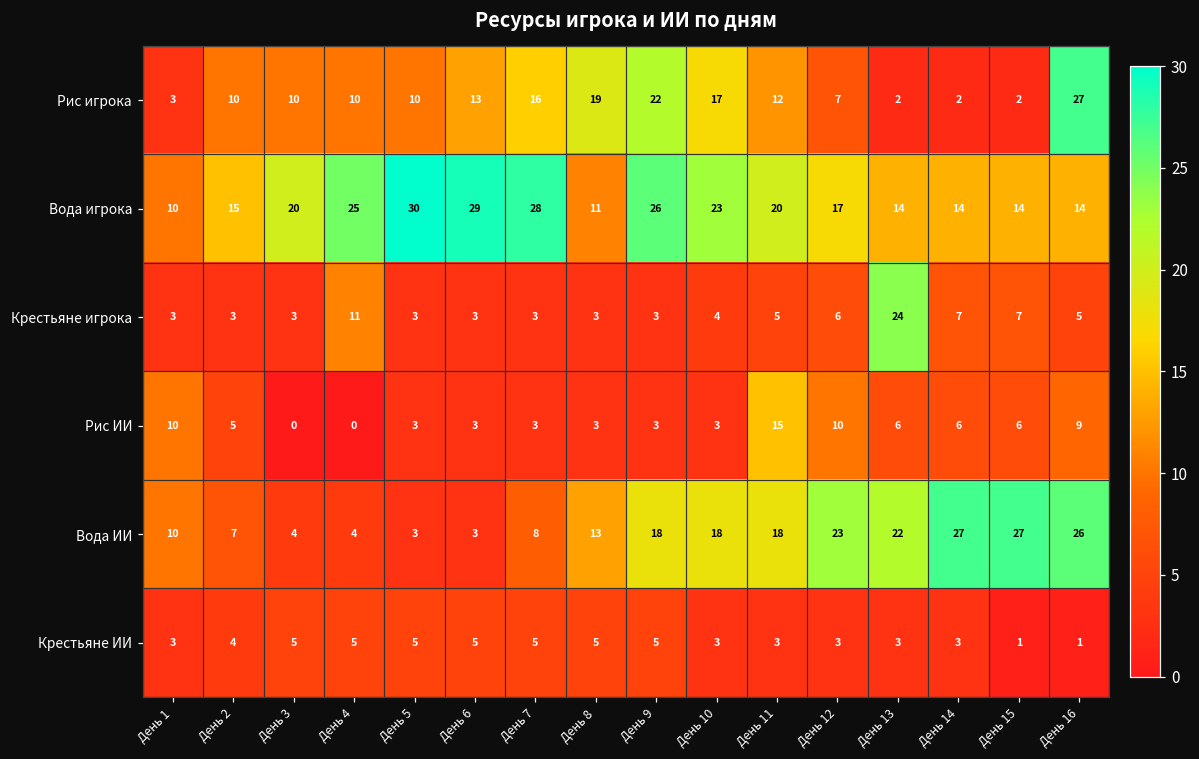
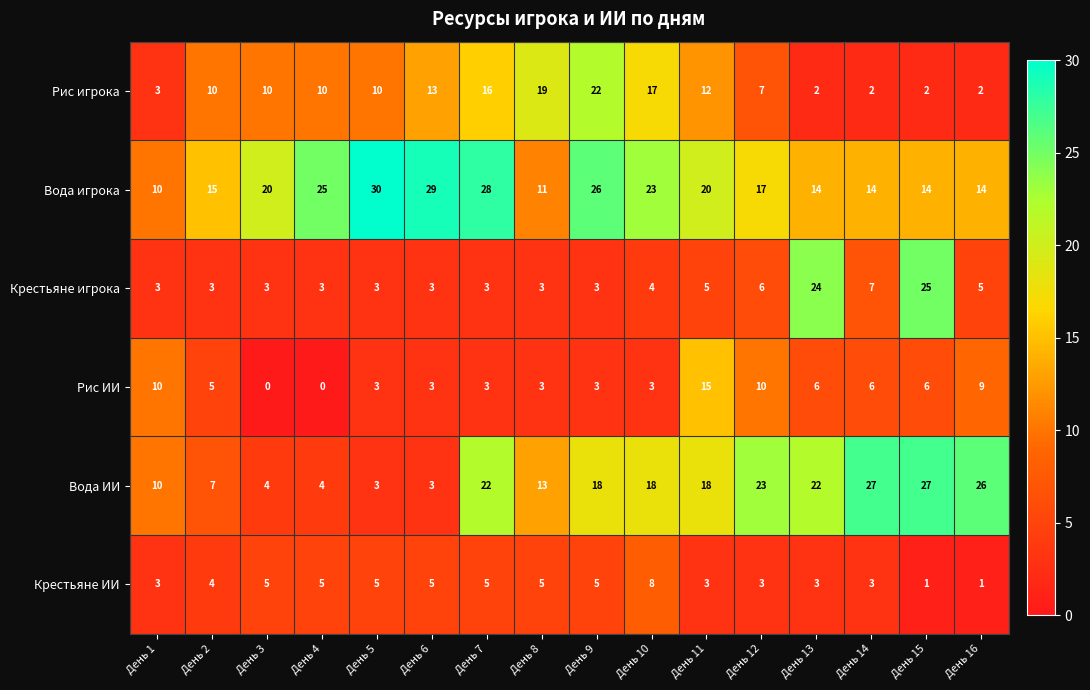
  {
    "Рис игрока": {
      "День 1": 3,
      "День 2": 10,
      "День 3": 10,
      "День 4": 10,
      "День 5": 10,
      "День 6": 13,
      "День 7": 16,
      "День 8": 19,
      "День 9": 22,
      "День 10": 17,
      "День 11": 12,
      "День 12": 7,
      "День 13": 2,
      "День 14": 2,
      "День 15": 2,
-     "День 16": 27
+     "День 16": 2
    },
    "Вода игрока": {
      "День 1": 10,
      "День 2": 15,
      "День 3": 20,
      "День 4": 25,
      "День 5": 30,
      "День 6": 29,
      "День 7": 28,
      "День 8": 11,
      "День 9": 26,
      "День 10": 23,
      "День 11": 20,
      "День 12": 17,
      "День 13": 14,
      "День 14": 14,
      "День 15": 14,
      "День 16": 14
    },
    "Крестьяне игрока": {
      "День 1": 3,
      "День 2": 3,
      "День 3": 3,
-     "День 4": 11,
+     "День 4": 3,
      "День 5": 3,
      "День 6": 3,
      "День 7": 3,
      "День 8": 3,
      "День 9": 3,
      "День 10": 4,
      "День 11": 5,
      "День 12": 6,
      "День 13": 24,
      "День 14": 7,
-     "День 15": 7,
+     "День 15": 25,
      "День 16": 5
    },
    "Рис ИИ": {
      "День 1": 10,
      "День 2": 5,
      "День 3": 0,
      "День 4": 0,
      "День 5": 3,
      "День 6": 3,
      "День 7": 3,
      "День 8": 3,
      "День 9": 3,
      "День 10": 3,
      "День 11": 15,
      "День 12": 10,
      "День 13": 6,
      "День 14": 6,
      "День 15": 6,
      "День 16": 9
    },
    "Вода ИИ": {
      "День 1": 10,
      "День 2": 7,
      "День 3": 4,
      "День 4": 4,
      "День 5": 3,
      "День 6": 3,
-     "День 7": 8,
+     "День 7": 22,
      "День 8": 13,
      "День 9": 18,
      "День 10": 18,
      "День 11": 18,
      "День 12": 23,
      "День 13": 22,
      "День 14": 27,
      "День 15": 27,
      "День 16": 26
    },
    "Крестьяне ИИ": {
      "День 1": 3,
      "День 2": 4,
      "День 3": 5,
      "День 4": 5,
      "День 5": 5,
      "День 6": 5,
      "День 7": 5,
      "День 8": 5,
      "День 9": 5,
-     "День 10": 3,
+     "День 10": 8,
      "День 11": 3,
      "День 12": 3,
      "День 13": 3,
      "День 14": 3,
      "День 15": 1,
      "День 16": 1
    }
  }
